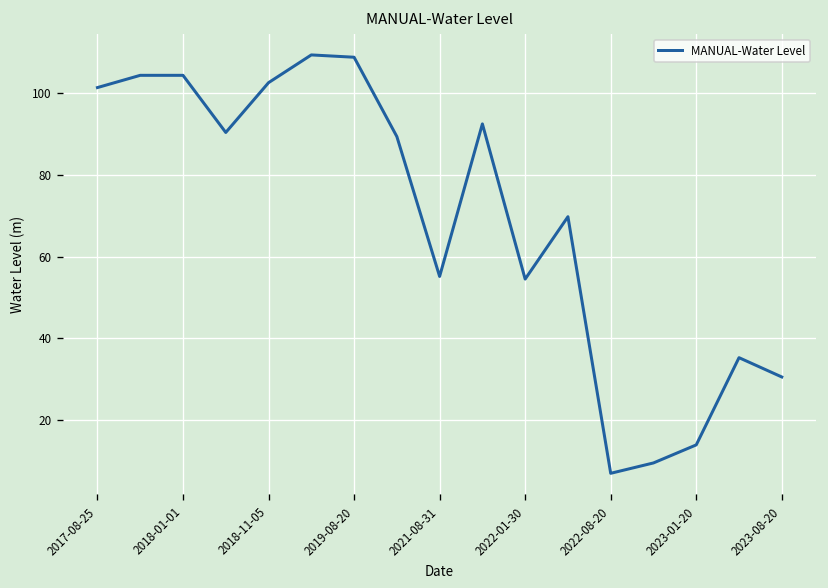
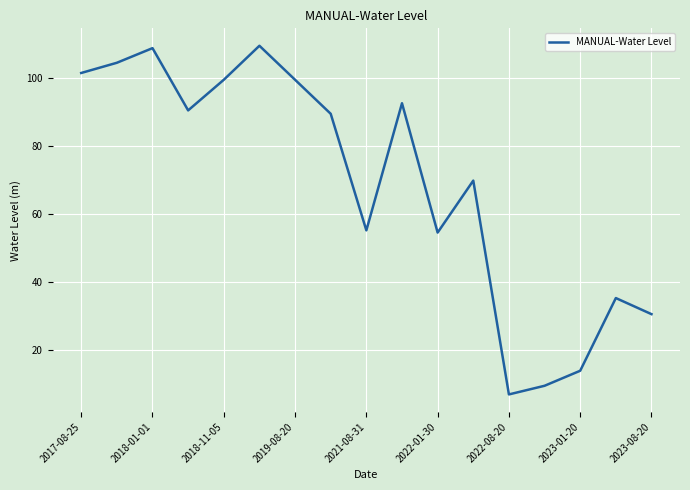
  {
    "2017-08-25": 101,
-   "2018-01-01": 104,
-   "2018-11-05": 103,
-   "2019-08-20": 109,
+   "2018-01-01": 109,
+   "2018-11-05": 99,
+   "2019-08-20": 99,
    "2021-08-31": 55,
    "2022-01-30": 54,
    "2022-08-20": 7,
    "2023-01-20": 14,
    "2023-08-20": 31
  }
